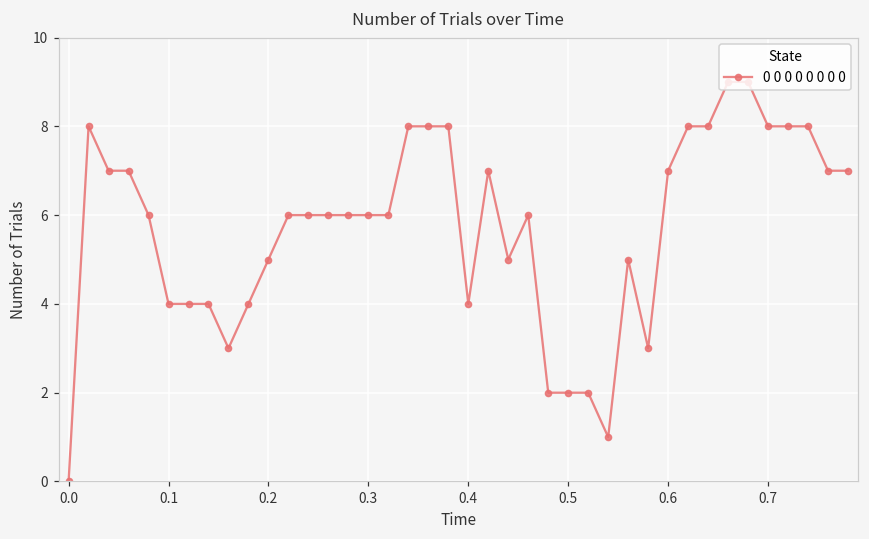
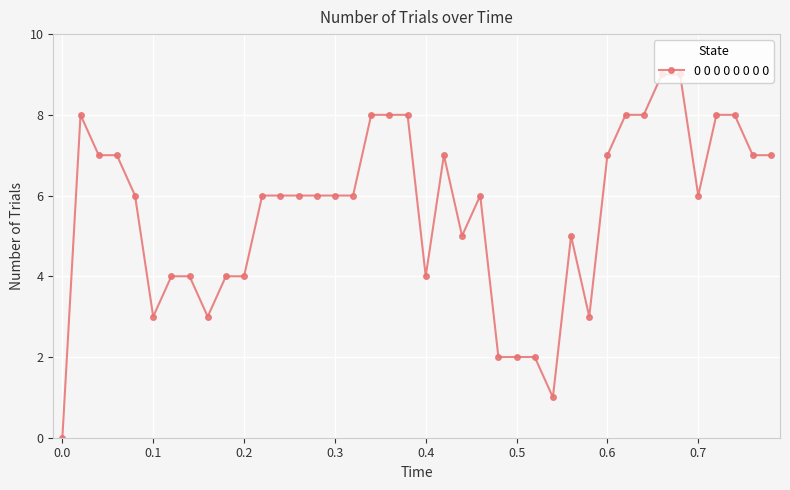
  {
    "0.0": 0,
-   "0.1": 4,
-   "0.2": 5,
+   "0.1": 3,
+   "0.2": 4,
    "0.3": 6,
    "0.4": 4,
    "0.5": 2,
    "0.6": 7,
-   "0.7": 8
+   "0.7": 6
  }
